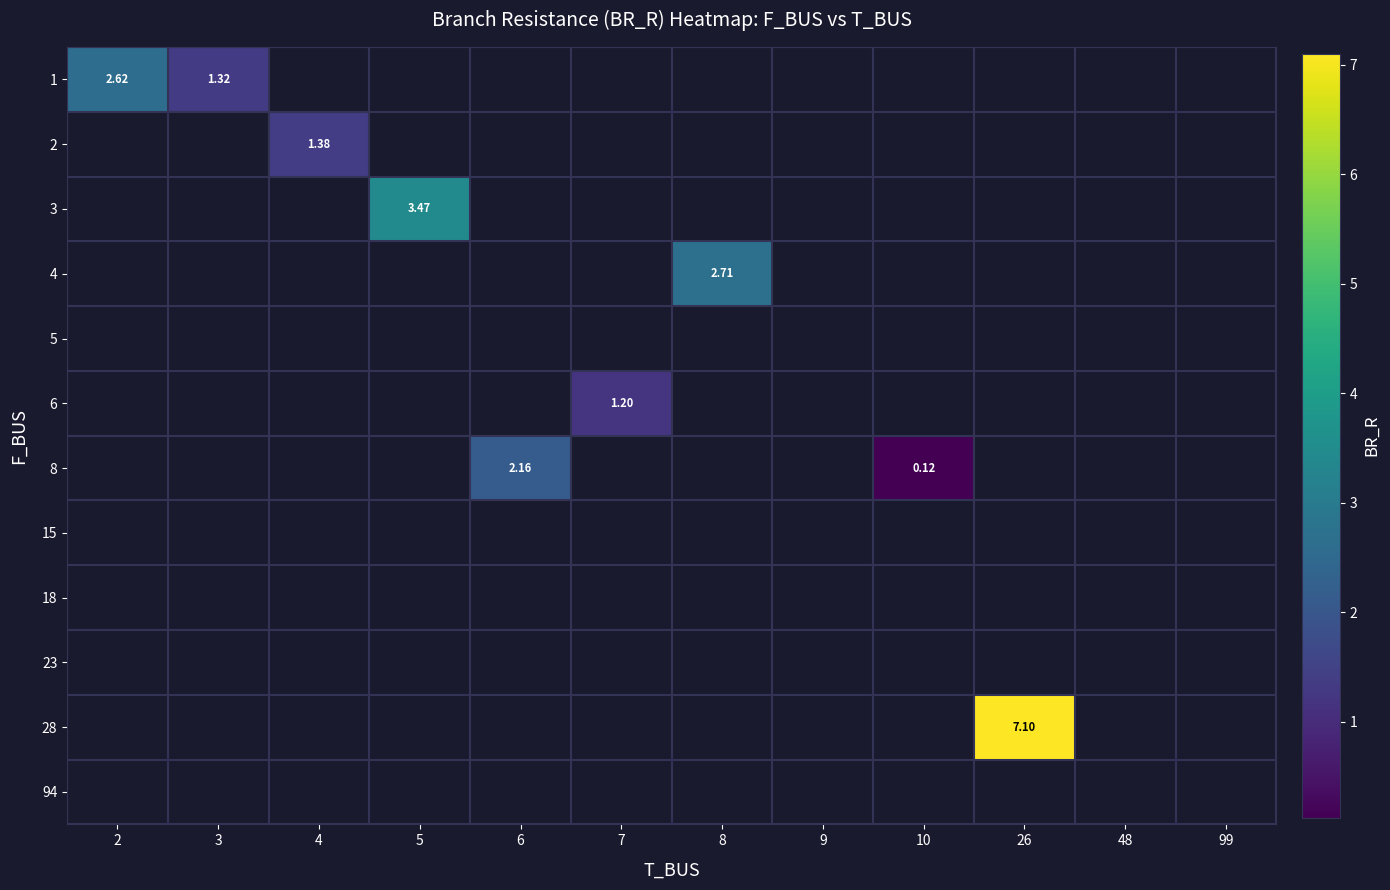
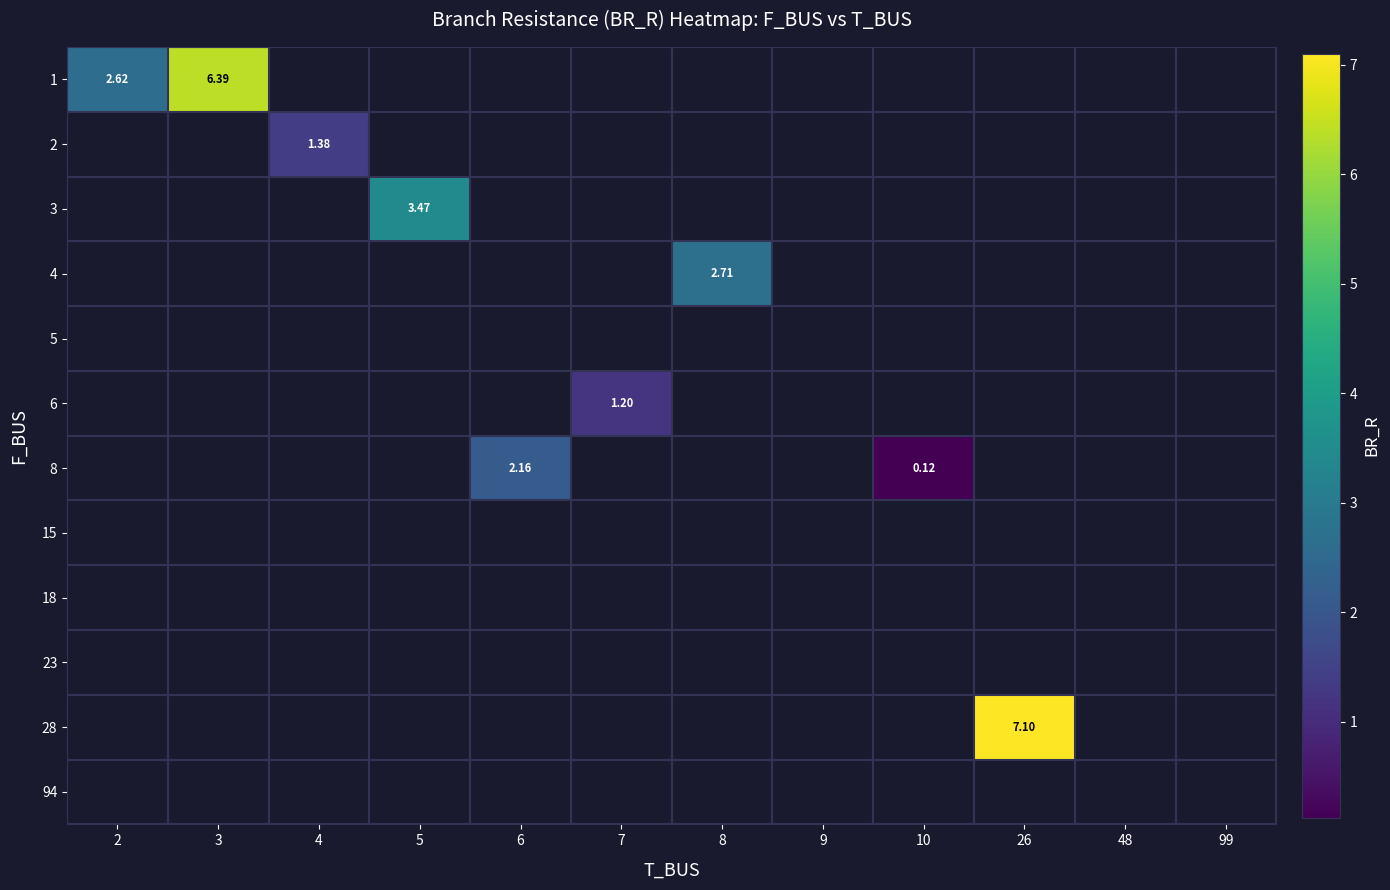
  {
    "1": {
      "2": 2.62,
-     "3": 1.32
+     "3": 6.39
    },
    "2": {
      "4": 1.38
    },
    "3": {
      "5": 3.47
    },
    "4": {
      "8": 2.71
    },
    "6": {
      "7": 1.20
    },
    "8": {
      "6": 2.16,
      "10": 0.12
    },
    "28": {
      "26": 7.10
    }
  }
